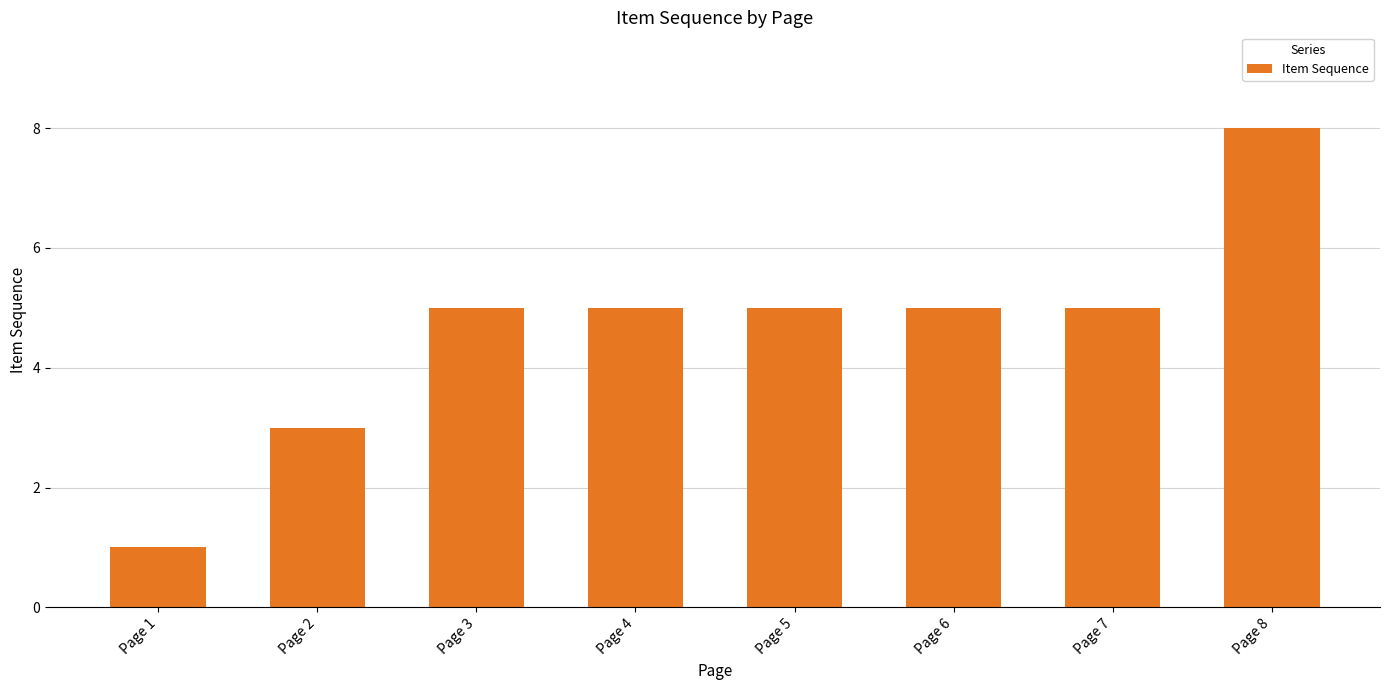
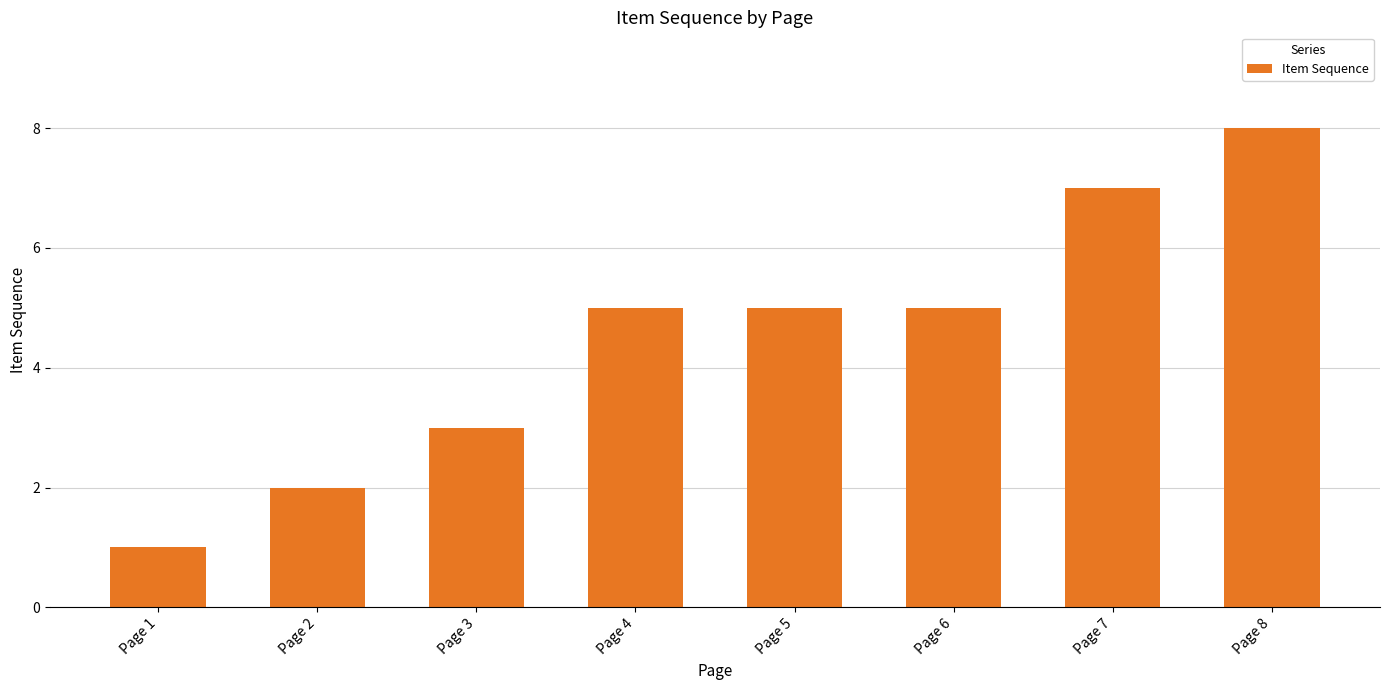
  {
    "Page 1": 1,
-   "Page 2": 3,
-   "Page 3": 5,
+   "Page 2": 2,
+   "Page 3": 3,
    "Page 4": 5,
    "Page 5": 5,
    "Page 6": 5,
-   "Page 7": 5,
+   "Page 7": 7,
    "Page 8": 8
  }
